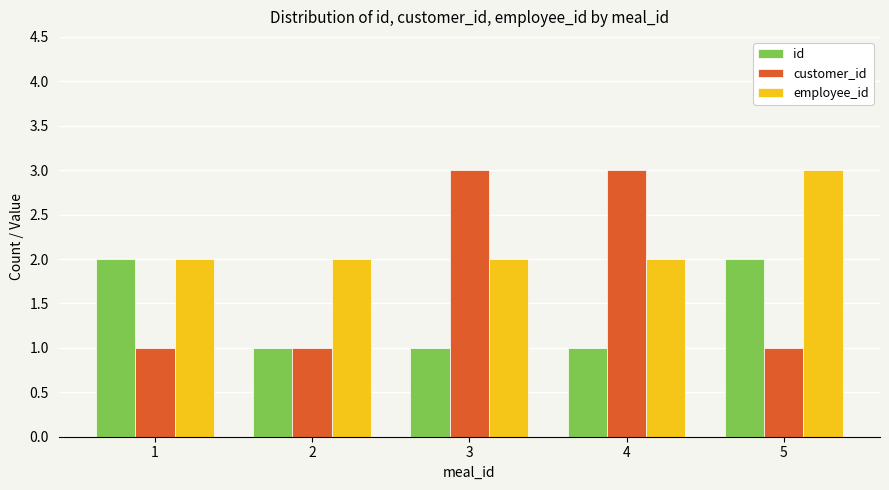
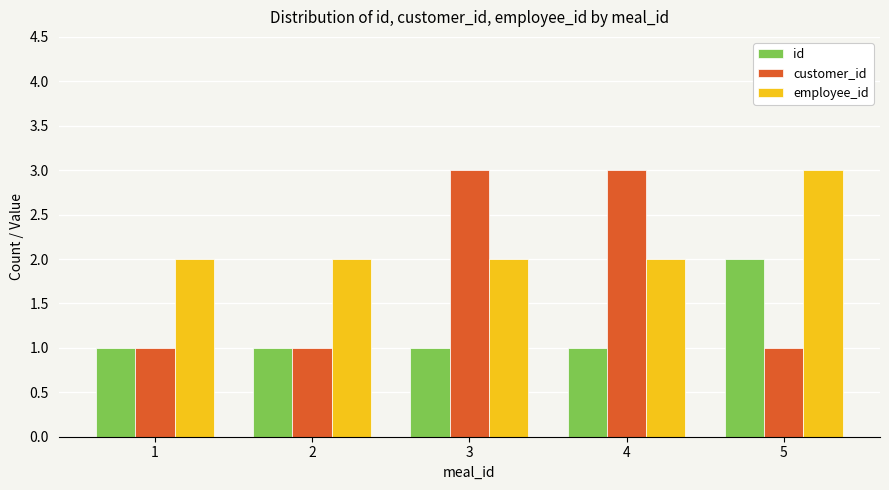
  {
    "id": {
-     "1": 2,
+     "1": 1,
      "2": 1,
      "3": 1,
      "4": 1,
      "5": 2
    },
    "customer_id": {
      "1": 1,
      "2": 1,
      "3": 3,
      "4": 3,
      "5": 1
    },
    "employee_id": {
      "1": 2,
      "2": 2,
      "3": 2,
      "4": 2,
      "5": 3
    }
  }
